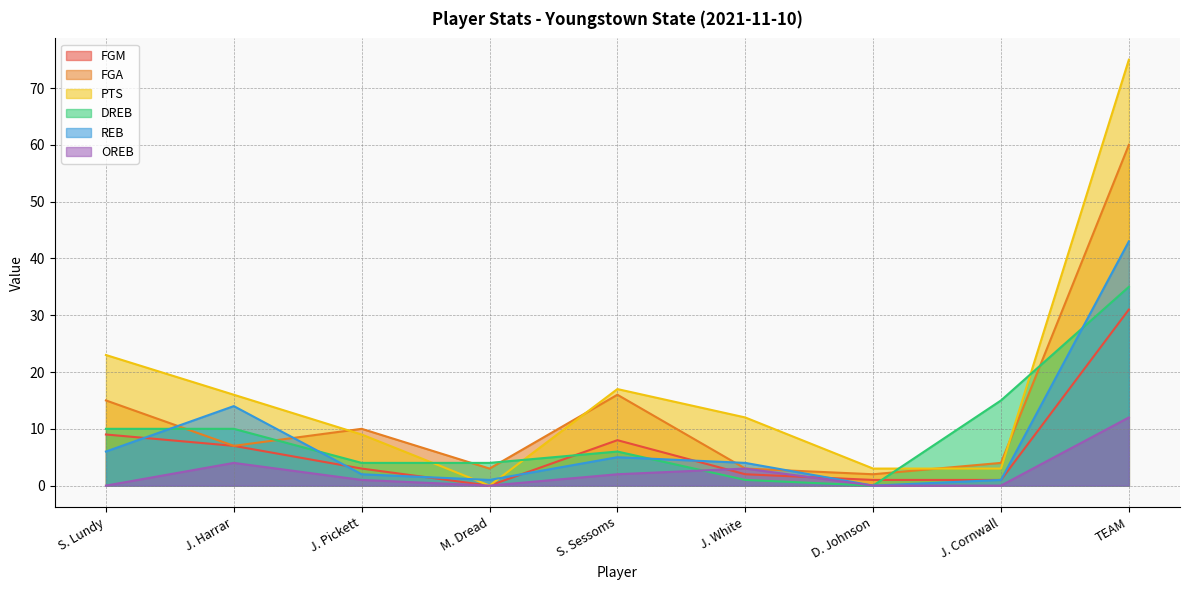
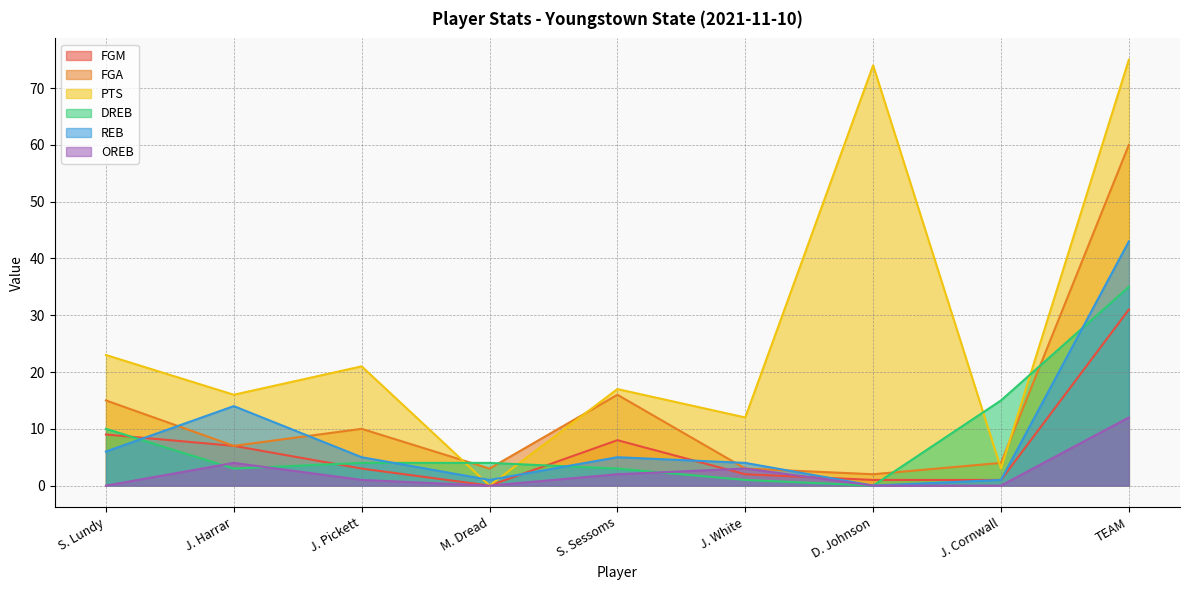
  {
    "PTS": {
      "S. Lundy": 23,
      "J. Harrar": 16,
-     "J. Pickett": 9,
+     "J. Pickett": 21,
      "S. Sessoms": 17,
      "J. White": 12,
-     "D. Johnson": 3,
+     "D. Johnson": 74,
      "J. Cornwall": 3,
      "TEAM": 75
    },
    "DREB": {
      "S. Lundy": 10,
-     "J. Harrar": 10,
+     "J. Harrar": 3,
      "J. Pickett": 4,
      "M. Dread": 4,
-     "S. Sessoms": 6,
+     "S. Sessoms": 3,
      "J. White": 1,
      "J. Cornwall": 15,
      "TEAM": 35
    },
    "REB": {
      "S. Lundy": 6,
      "J. Harrar": 14,
-     "J. Pickett": 2,
+     "J. Pickett": 5,
      "M. Dread": 1,
      "S. Sessoms": 5,
      "J. White": 4,
      "TEAM": 43
    },
    "OREB": {
      "S. Lundy": 0,
      "J. Harrar": 4,
      "J. Pickett": 1,
      "S. Sessoms": 2,
      "J. Cornwall": 0,
      "TEAM": 12
    }
  }
